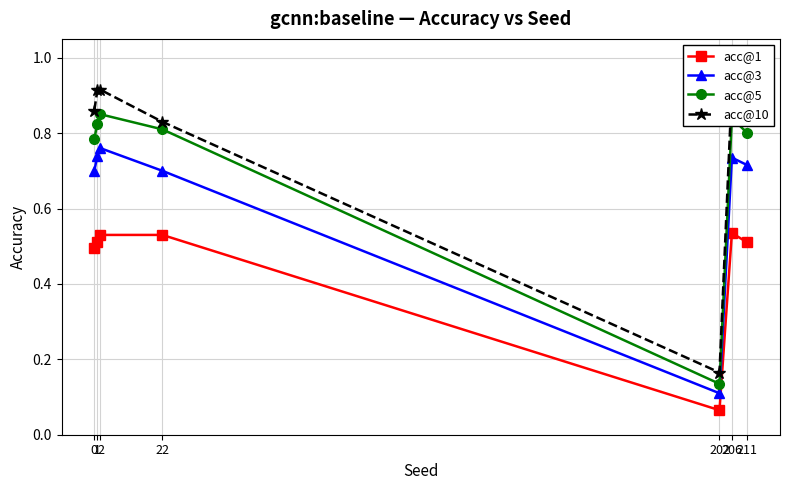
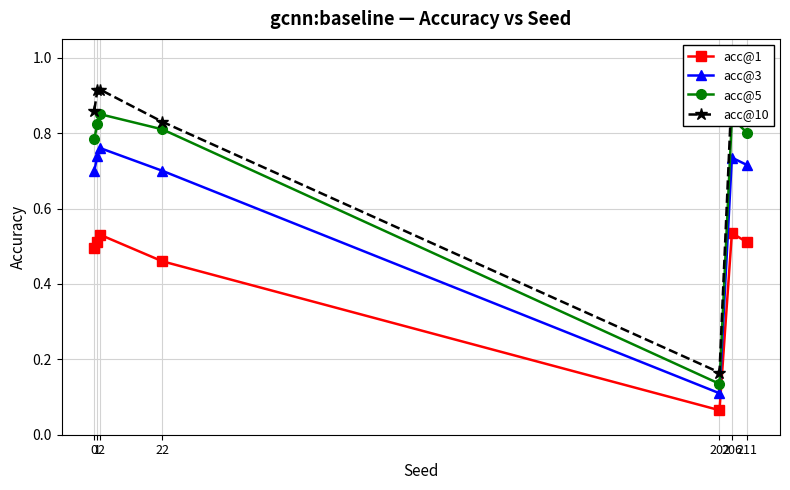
  {
    "acc@1": {
-     "22": 0.53
+     "22": 0.46
    },
    "acc@3": {
      "22": 0.70
    },
    "acc@5": {
      "22": 0.81
    },
    "acc@10": {
      "22": 0.83
    }
  }
